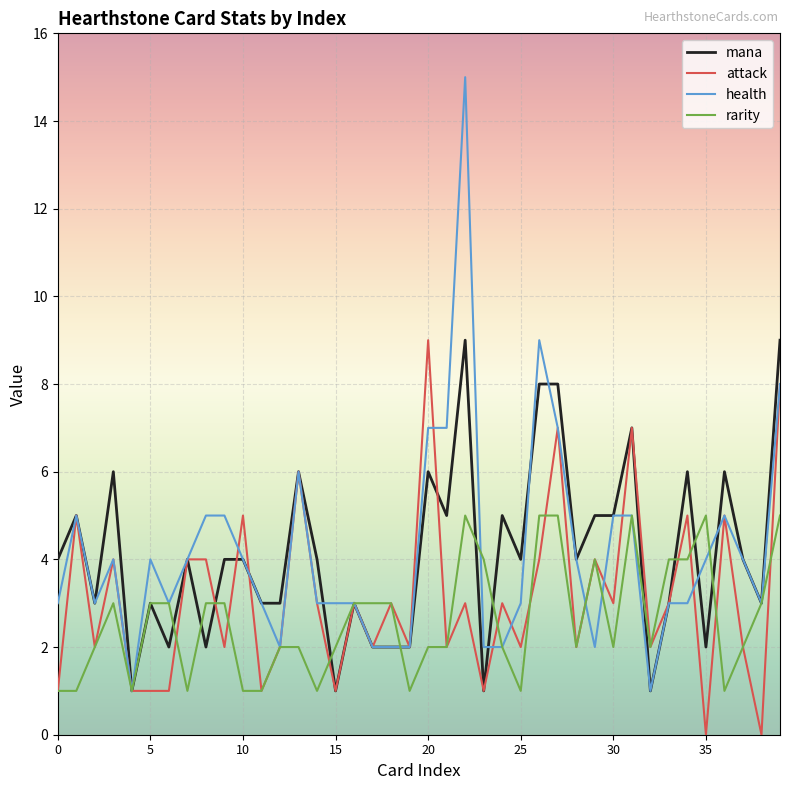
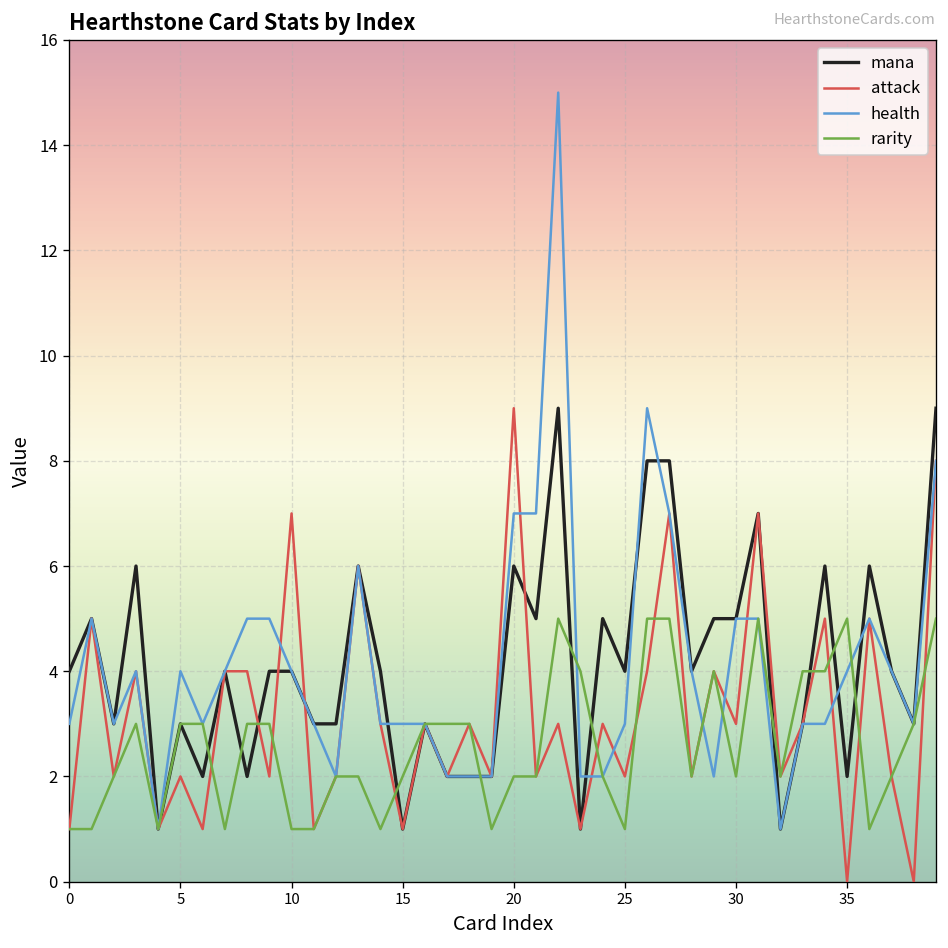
  {
    "mana": {
      "0": 4,
      "20": 6,
      "25": 4,
      "35": 2
    },
    "attack": {
-     "5": 1,
-     "10": 5,
+     "5": 2,
+     "10": 7,
      "20": 9,
      "25": 2,
      "30": 3,
      "35": 0
    },
    "health": {
      "0": 3,
      "5": 4,
      "15": 3,
      "20": 7,
      "25": 3,
      "35": 4
    },
    "rarity": {
      "10": 1,
      "15": 2,
      "20": 2,
      "25": 1,
      "30": 2,
      "35": 5
    }
  }
